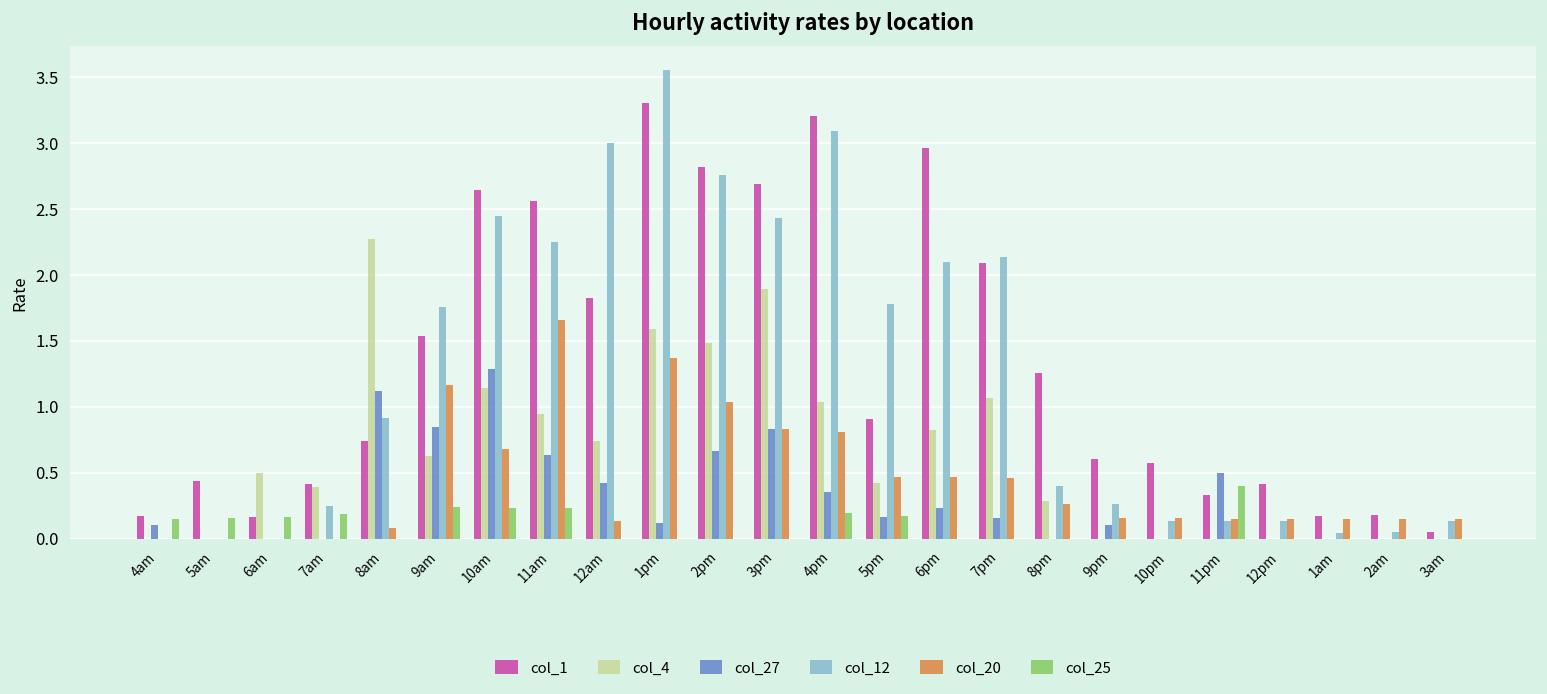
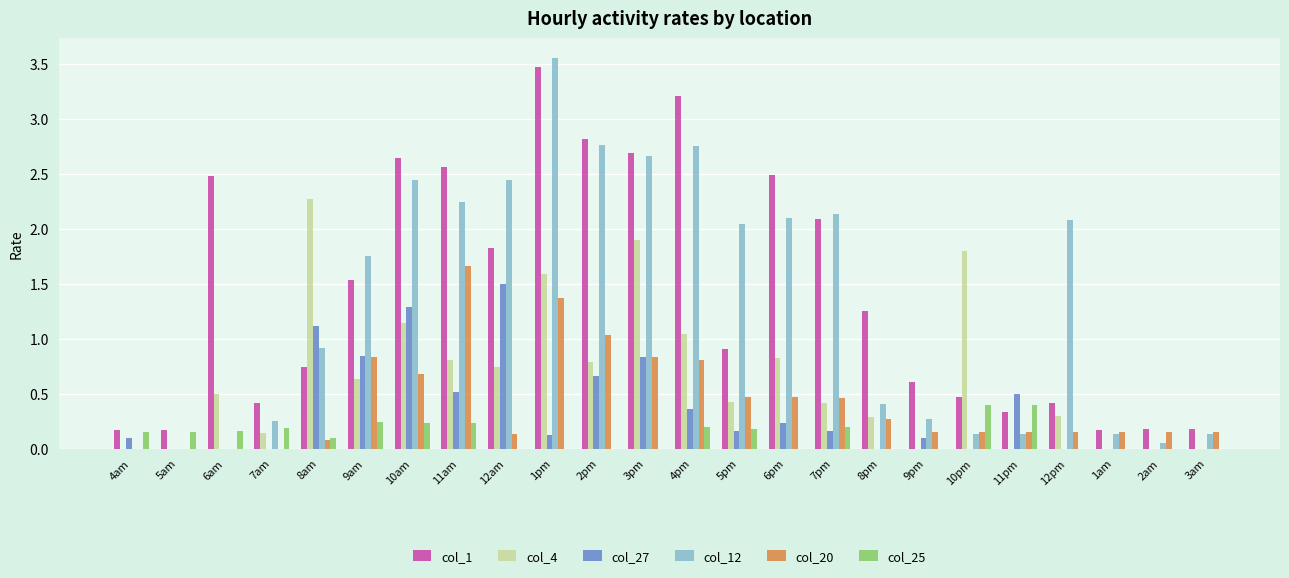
  {
    "col_1": {
      "4am": 0.17,
-     "5am": 0.44,
-     "6am": 0.17,
+     "5am": 0.17,
+     "6am": 2.48,
      "7am": 0.41,
      "8am": 0.74,
      "9am": 1.53,
      "10am": 2.64,
      "11am": 2.56,
      "12am": 1.82,
-     "1pm": 3.30,
+     "1pm": 3.47,
      "2pm": 2.82,
      "3pm": 2.69,
      "4pm": 3.20,
      "5pm": 0.90,
-     "6pm": 2.96,
+     "6pm": 2.48,
      "7pm": 2.09,
      "8pm": 1.25,
      "9pm": 0.60,
-     "10pm": 0.58,
+     "10pm": 0.47,
      "11pm": 0.33,
      "12pm": 0.41,
      "1am": 0.17,
      "2am": 0.18,
-     "3am": 0.05
+     "3am": 0.18
    },
    "col_4": {
      "4am": 0.00,
      "5am": 0.00,
      "6am": 0.50,
-     "7am": 0.39,
+     "7am": 0.14,
      "8am": 2.27,
      "9am": 0.63,
      "10am": 1.14,
-     "11am": 0.94,
+     "11am": 0.81,
      "12am": 0.74,
      "1pm": 1.59,
-     "2pm": 1.48,
+     "2pm": 0.78,
      "3pm": 1.90,
      "4pm": 1.04,
      "5pm": 0.42,
      "6pm": 0.83,
-     "7pm": 1.06,
+     "7pm": 0.42,
      "8pm": 0.29,
      "9pm": 0.00,
-     "10pm": 0.0,
+     "10pm": 1.8,
      "11pm": 0.00,
-     "12pm": 0.0,
+     "12pm": 0.3,
      "1am": 0.00,
      "2am": 0.00,
      "3am": 0.00
    },
    "col_27": {
      "4am": 0.10,
      "5am": 0.00,
      "6am": 0.00,
      "7am": 0.00,
      "8am": 1.12,
      "9am": 0.84,
      "10am": 1.28,
-     "11am": 0.63,
-     "12am": 0.42,
+     "11am": 0.51,
+     "12am": 1.49,
      "1pm": 0.12,
      "2pm": 0.66,
      "3pm": 0.83,
      "4pm": 0.36,
      "5pm": 0.16,
      "6pm": 0.23,
      "7pm": 0.16,
      "8pm": 0.00,
      "9pm": 0.10,
      "10pm": 0.00,
      "11pm": 0.50,
      "12pm": 0.00,
      "1am": 0.00,
      "2am": 0.00,
      "3am": 0.00
    },
    "col_12": {
      "4am": 0.00,
      "5am": 0.00,
      "6am": 0.00,
      "7am": 0.25,
      "8am": 0.92,
      "9am": 1.75,
      "10am": 2.44,
      "11am": 2.25,
-     "12am": 3.00,
+     "12am": 2.44,
      "1pm": 3.55,
      "2pm": 2.76,
-     "3pm": 2.43,
-     "4pm": 3.09,
-     "5pm": 1.78,
+     "3pm": 2.66,
+     "4pm": 2.75,
+     "5pm": 2.04,
      "6pm": 2.10,
      "7pm": 2.13,
      "8pm": 0.40,
      "9pm": 0.26,
      "10pm": 0.13,
      "11pm": 0.13,
-     "12pm": 0.13,
-     "1am": 0.04,
+     "12pm": 2.08,
+     "1am": 0.13,
      "2am": 0.05,
      "3am": 0.13
    },
    "col_20": {
      "4am": 0.00,
      "5am": 0.00,
      "6am": 0.00,
      "7am": 0.00,
      "8am": 0.08,
-     "9am": 1.16,
+     "9am": 0.83,
      "10am": 0.68,
      "11am": 1.66,
      "12am": 0.13,
      "1pm": 1.37,
      "2pm": 1.03,
      "3pm": 0.83,
      "4pm": 0.81,
      "5pm": 0.47,
      "6pm": 0.46,
      "7pm": 0.46,
      "8pm": 0.27,
      "9pm": 0.15,
      "10pm": 0.15,
      "11pm": 0.15,
      "12pm": 0.15,
      "1am": 0.15,
      "2am": 0.15,
      "3am": 0.15
    },
    "col_25": {
      "4am": 0.15,
      "5am": 0.15,
      "6am": 0.16,
      "7am": 0.2,
-     "8am": 0.0,
+     "8am": 0.1,
      "9am": 0.24,
      "10am": 0.23,
      "11am": 0.23,
      "12am": 0.0,
      "1pm": 0.0,
      "2pm": 0.0,
      "3pm": 0.0,
      "4pm": 0.2,
      "5pm": 0.17,
      "6pm": 0.0,
-     "7pm": 0.0,
+     "7pm": 0.2,
      "8pm": 0.0,
      "9pm": 0.0,
-     "10pm": 0.0,
+     "10pm": 0.4,
      "11pm": 0.4,
      "12pm": 0.0,
      "1am": 0.0,
      "2am": 0.0,
      "3am": 0.0
    }
  }
